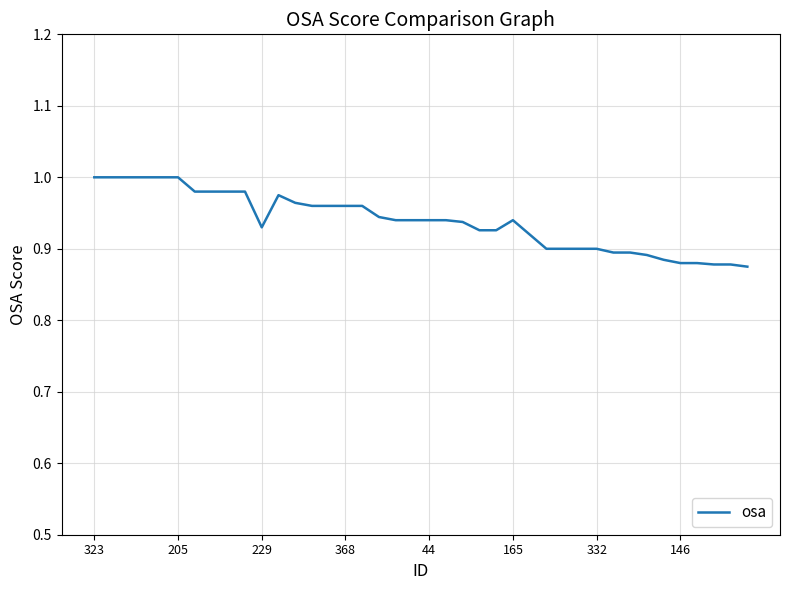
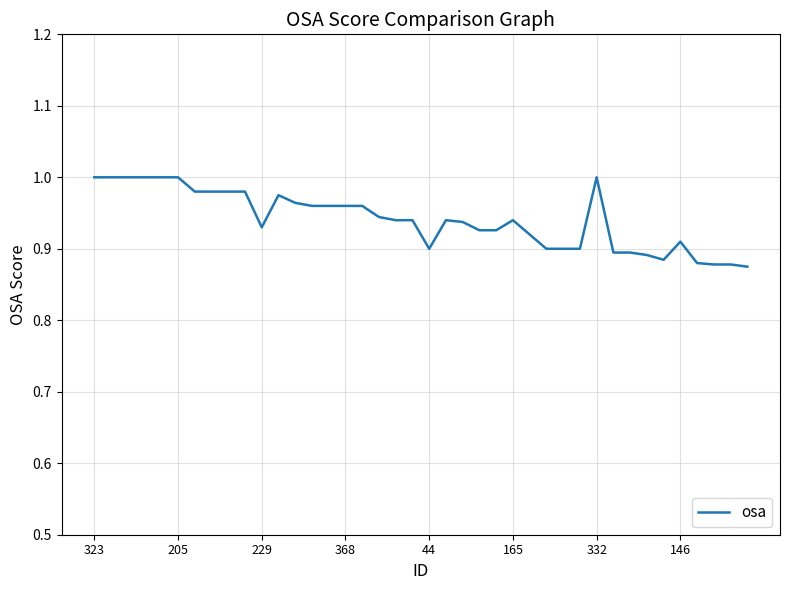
  {
    "323": 1.00,
    "205": 1.00,
    "229": 0.93,
    "368": 0.96,
-   "44": 0.94,
+   "44": 0.90,
    "165": 0.94,
-   "332": 0.9,
-   "146": 0.88
+   "332": 1.0,
+   "146": 0.91
  }
